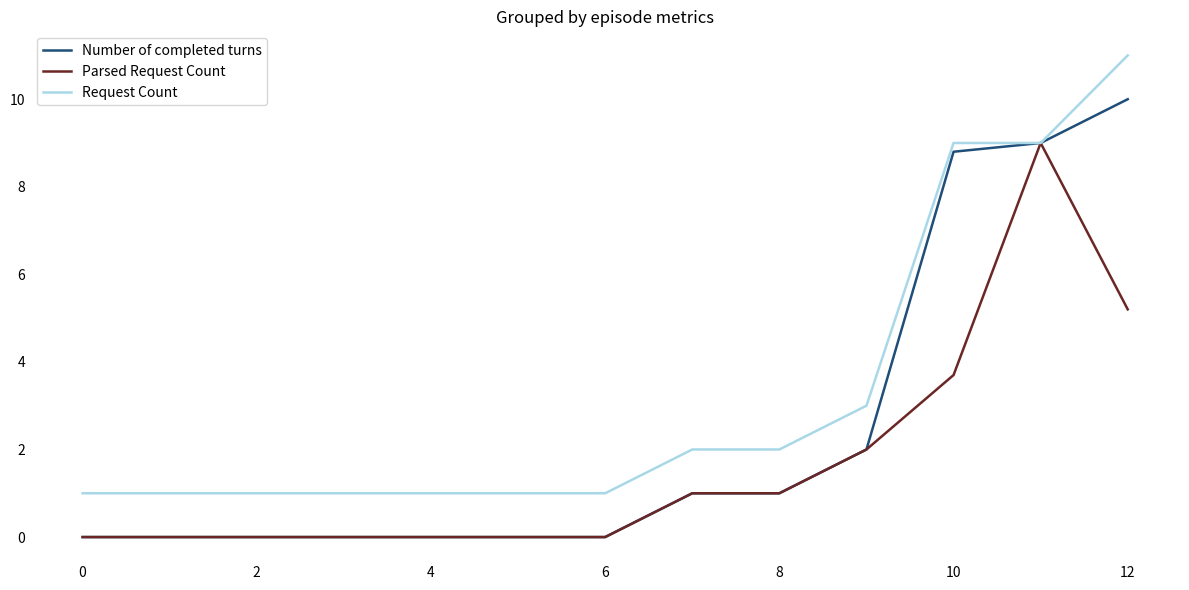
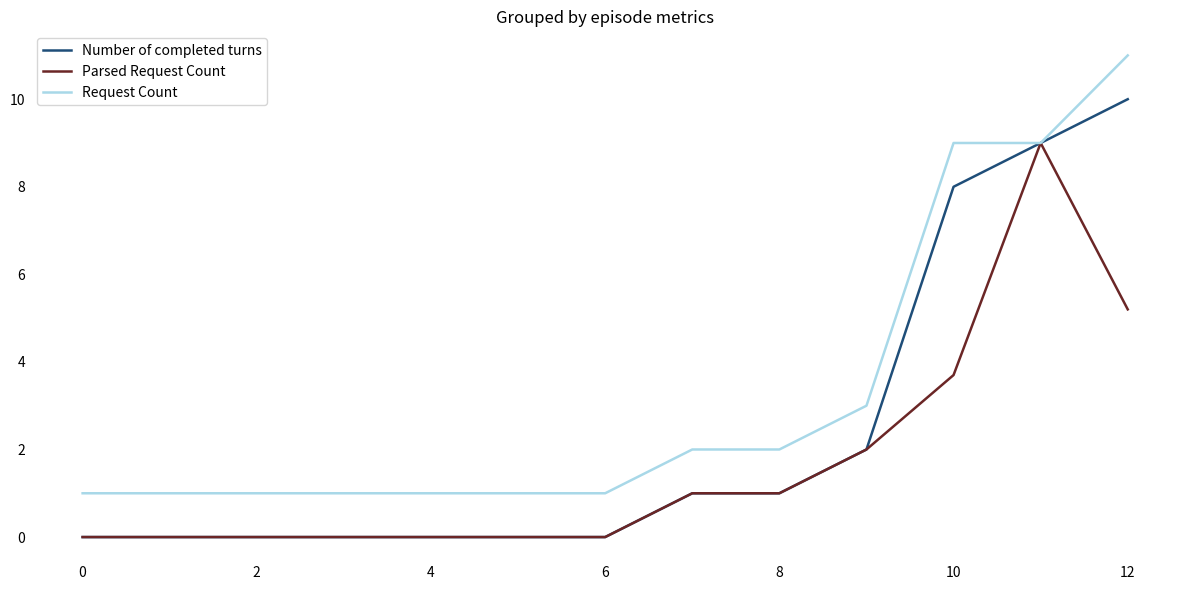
  {
    "Number of completed turns": {
-     "10": 8.8,
+     "10": 8.0,
      "12": 10.0
    },
    "Parsed Request Count": {
      "10": 3.7,
      "12": 5.2
    },
    "Request Count": {
      "0": 1.0,
      "2": 1.0,
      "4": 1.0,
      "6": 1.0,
      "8": 2.0,
      "10": 9.0,
      "12": 11.0
    }
  }
